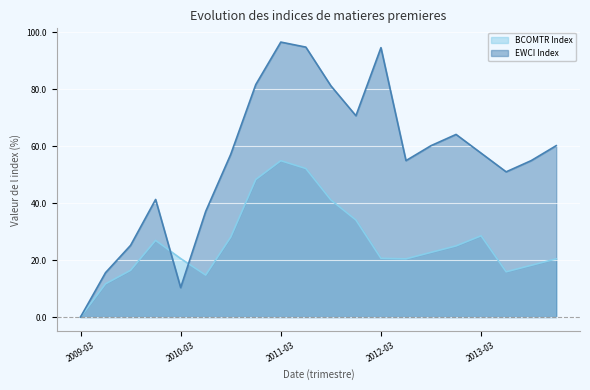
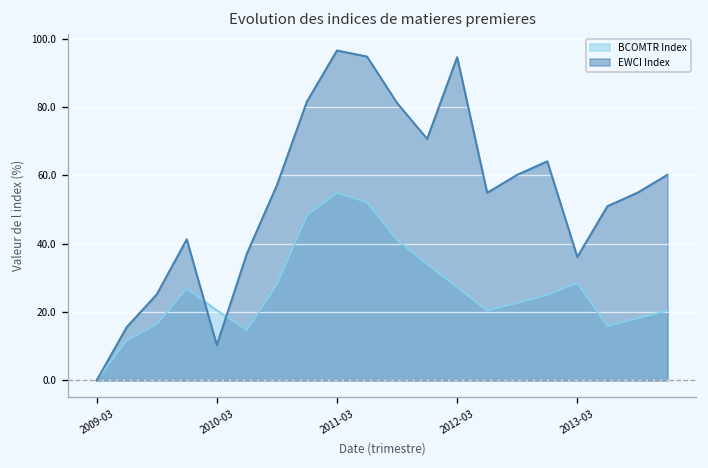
  {
    "BCOMTR Index": {
      "2010-03": 21,
      "2011-03": 55,
-     "2012-03": 21,
+     "2012-03": 27,
      "2013-03": 29
    },
    "EWCI Index": {
      "2010-03": 10,
      "2011-03": 97,
      "2012-03": 95,
-     "2013-03": 58
+     "2013-03": 36
    }
  }
